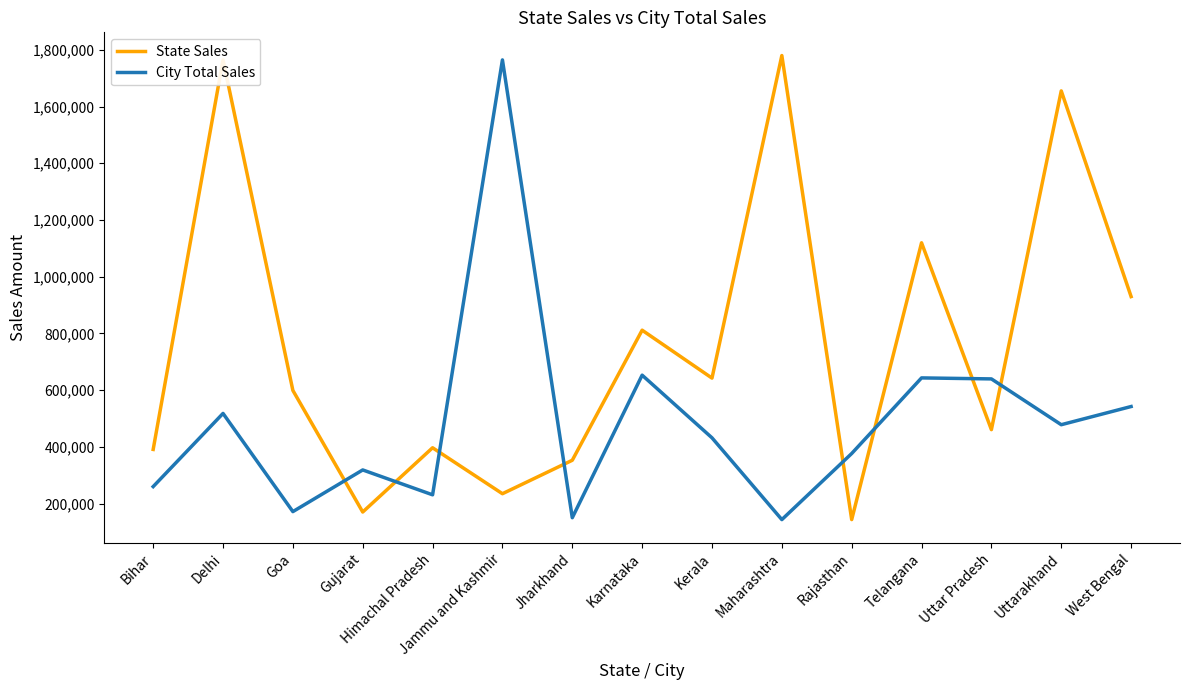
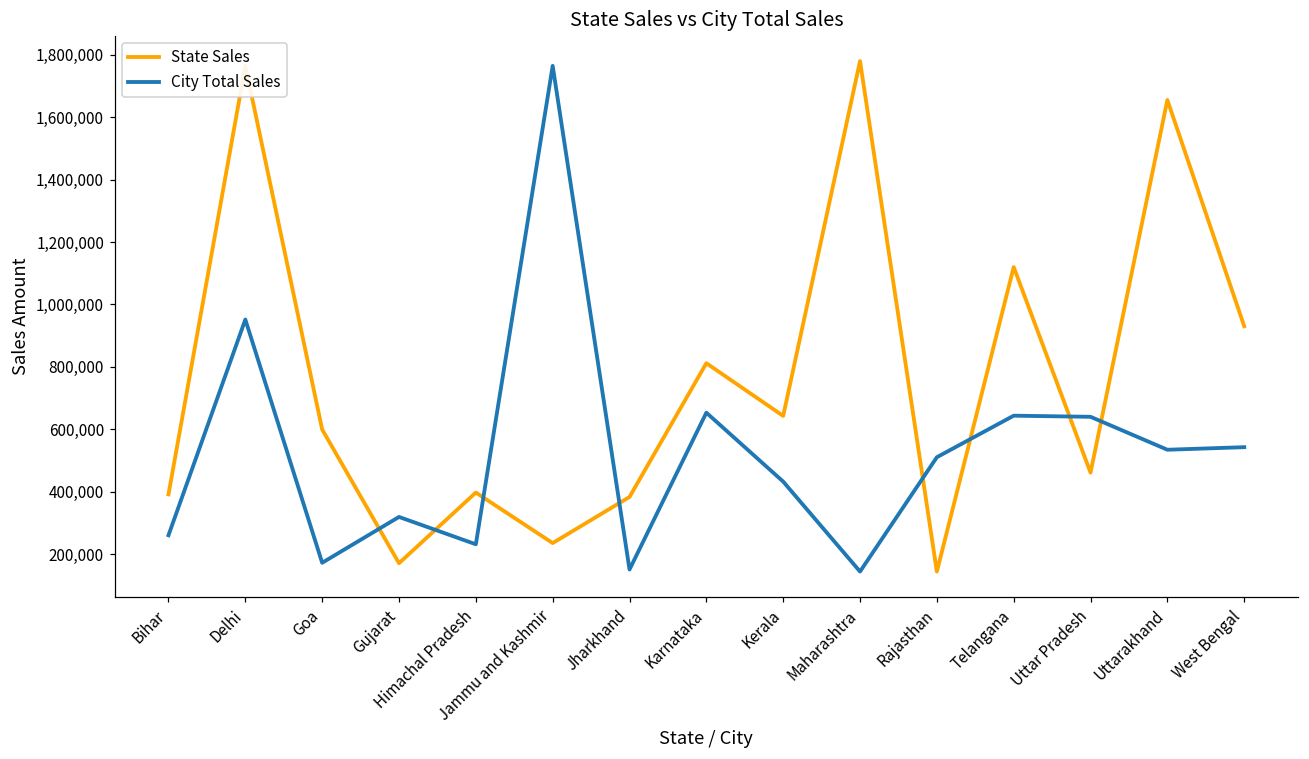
  {
    "State Sales": {
      "Bihar": "390,000",
      "Goa": "600,000",
      "Gujarat": "170,000",
      "Himachal Pradesh": "400,000",
      "Jammu and Kashmir": "230,000",
-     "Jharkhand": "350,000",
+     "Jharkhand": "380,000",
      "Karnataka": "810,000",
      "Kerala": "640,000",
      "Maharashtra": "1,780,000",
      "Rajasthan": "140,000",
      "Telangana": "1,120,000",
      "Uttar Pradesh": "460,000",
      "Uttarakhand": "1,660,000",
      "West Bengal": "930,000"
    },
    "City Total Sales": {
      "Bihar": "260,000",
-     "Delhi": "520,000",
+     "Delhi": "950,000",
      "Goa": "170,000",
      "Gujarat": "320,000",
      "Himachal Pradesh": "230,000",
      "Jammu and Kashmir": "1,760,000",
      "Jharkhand": "150,000",
      "Karnataka": "650,000",
      "Kerala": "430,000",
      "Maharashtra": "140,000",
-     "Rajasthan": "380,000",
+     "Rajasthan": "510,000",
      "Telangana": "640,000",
      "Uttar Pradesh": "640,000",
-     "Uttarakhand": "480,000",
+     "Uttarakhand": "530,000",
      "West Bengal": "540,000"
    }
  }
